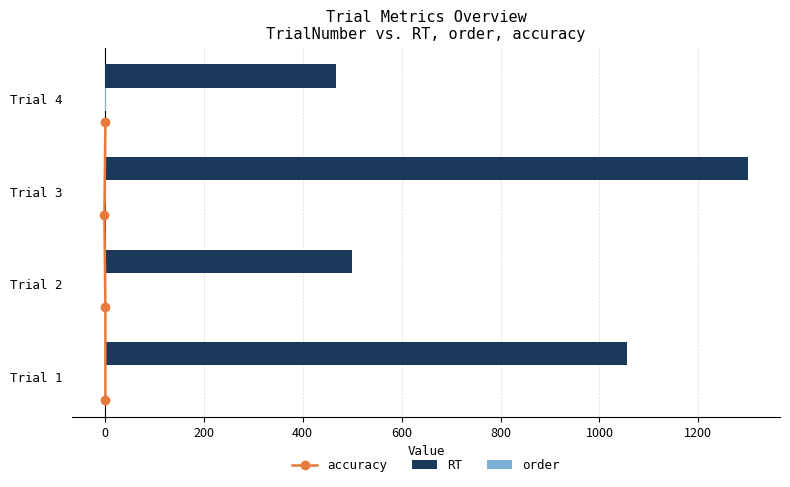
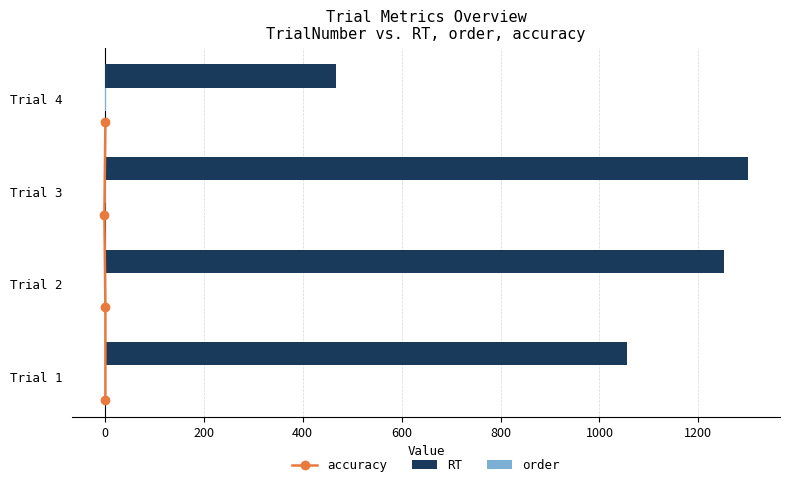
  {
    "RT": {
      "Trial 4": 470,
      "Trial 3": 1300,
-     "Trial 2": 500,
+     "Trial 2": 1250,
      "Trial 1": 1060
    },
    "order": {
      "Trial 1": 0
    }
  }
